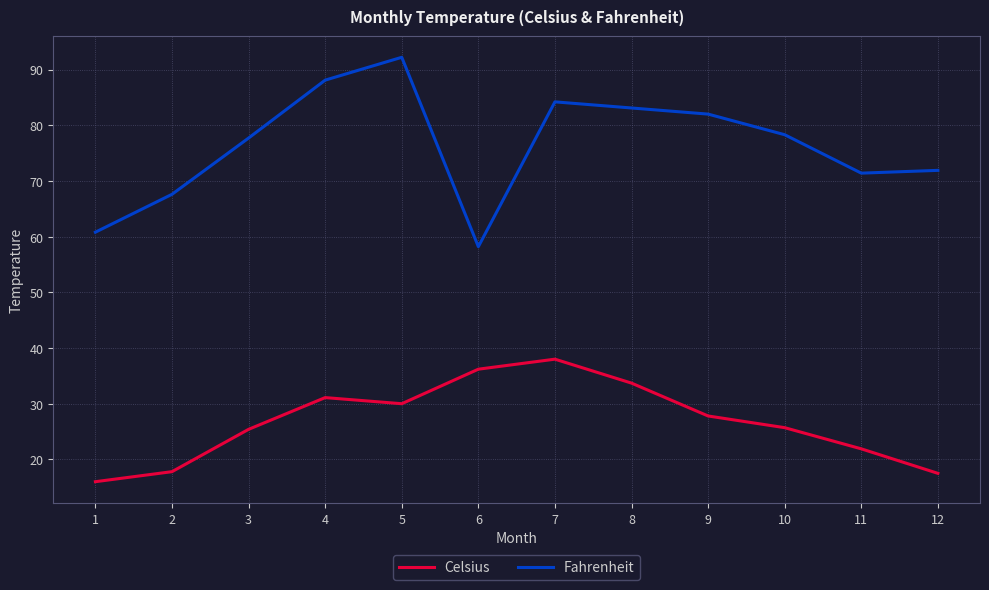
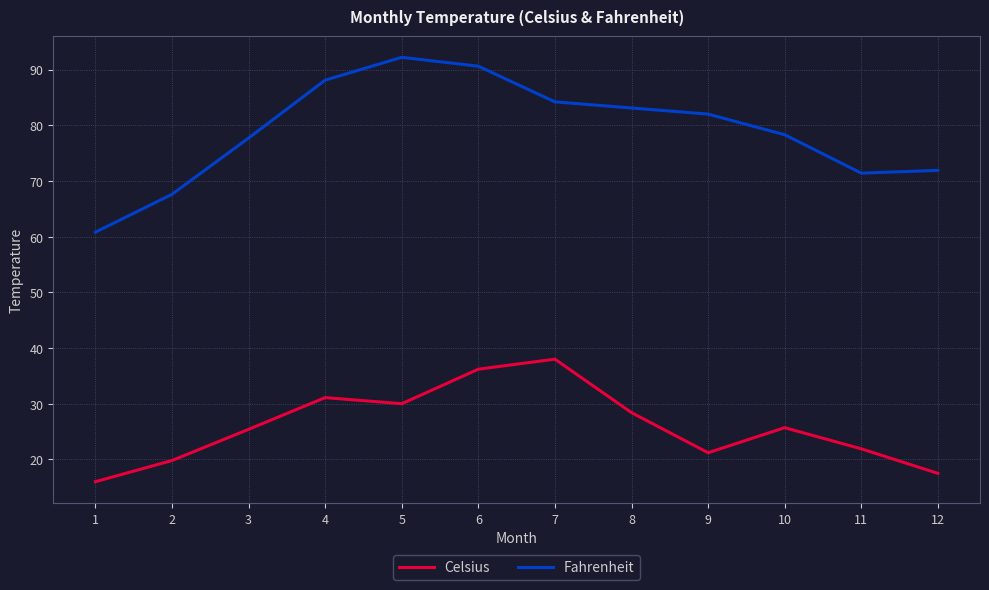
  {
    "Celsius": {
      "1": 16,
-     "2": 18,
+     "2": 20,
      "3": 25,
      "4": 31,
      "5": 30,
      "6": 36,
      "7": 38,
-     "8": 34,
-     "9": 28,
+     "8": 28,
+     "9": 21,
      "10": 26,
      "11": 22,
      "12": 18
    },
    "Fahrenheit": {
      "1": 61,
      "2": 68,
      "3": 78,
      "4": 88,
      "5": 92,
-     "6": 58,
+     "6": 91,
      "7": 84,
      "8": 83,
      "9": 82,
      "10": 78,
      "11": 71,
      "12": 72
    }
  }
